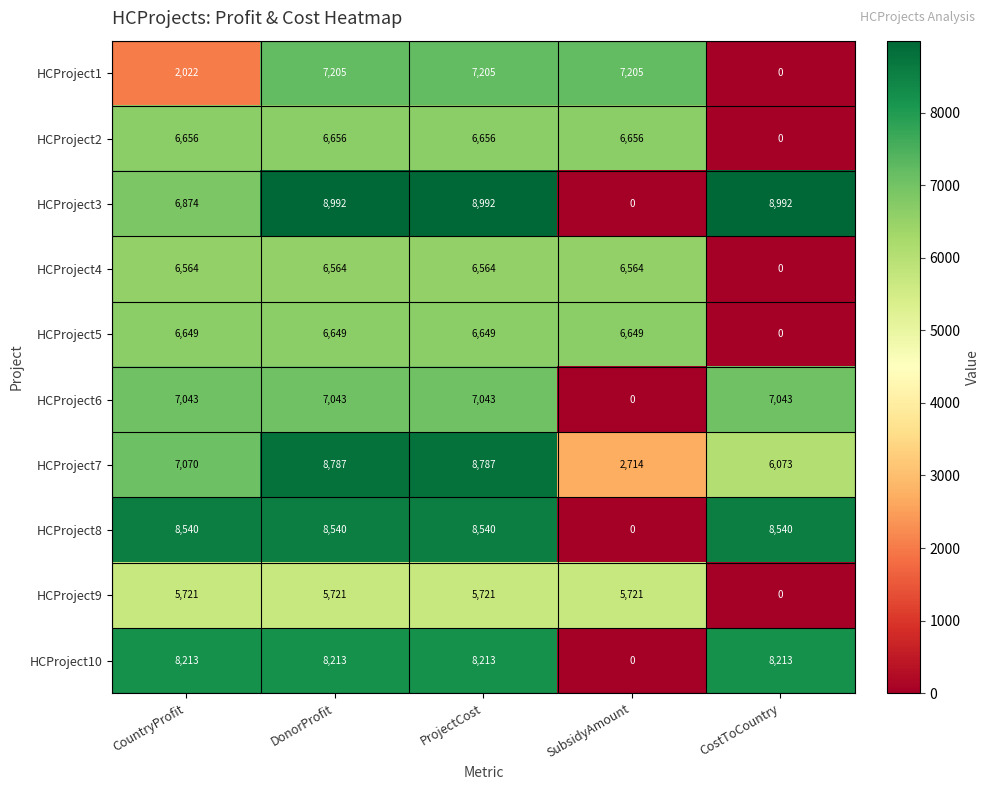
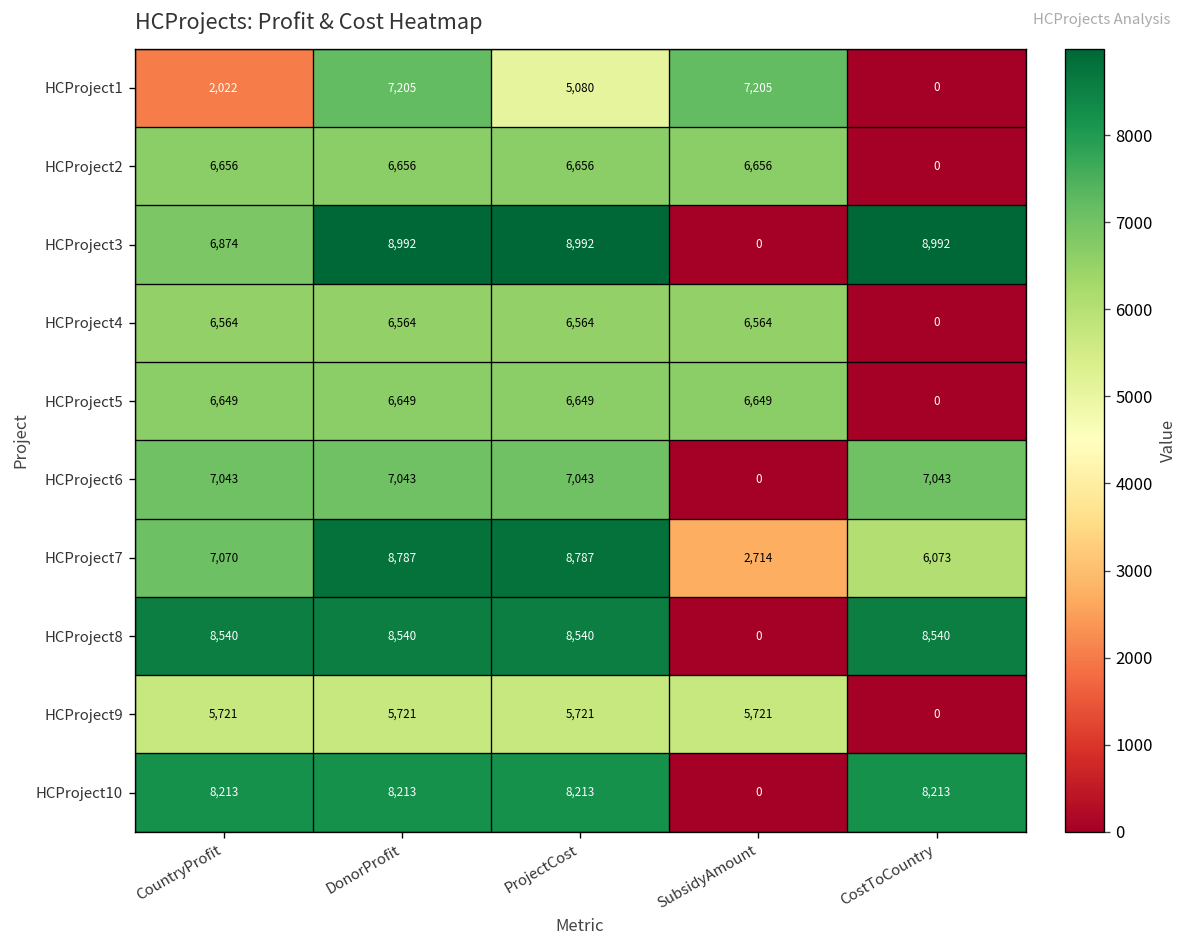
  {
    "HCProject1": {
      "CountryProfit": "2,022",
      "DonorProfit": "7,205",
-     "ProjectCost": "7,205",
+     "ProjectCost": "5,080",
      "SubsidyAmount": "7,205",
      "CostToCountry": "0"
    },
    "HCProject2": {
      "CountryProfit": "6,656",
      "DonorProfit": "6,656",
      "ProjectCost": "6,656",
      "SubsidyAmount": "6,656",
      "CostToCountry": "0"
    },
    "HCProject3": {
      "CountryProfit": "6,874",
      "DonorProfit": "8,992",
      "ProjectCost": "8,992",
      "SubsidyAmount": "0",
      "CostToCountry": "8,992"
    },
    "HCProject4": {
      "CountryProfit": "6,564",
      "DonorProfit": "6,564",
      "ProjectCost": "6,564",
      "SubsidyAmount": "6,564",
      "CostToCountry": "0"
    },
    "HCProject5": {
      "CountryProfit": "6,649",
      "DonorProfit": "6,649",
      "ProjectCost": "6,649",
      "SubsidyAmount": "6,649",
      "CostToCountry": "0"
    },
    "HCProject6": {
      "CountryProfit": "7,043",
      "DonorProfit": "7,043",
      "ProjectCost": "7,043",
      "SubsidyAmount": "0",
      "CostToCountry": "7,043"
    },
    "HCProject7": {
      "CountryProfit": "7,070",
      "DonorProfit": "8,787",
      "ProjectCost": "8,787",
      "SubsidyAmount": "2,714",
      "CostToCountry": "6,073"
    },
    "HCProject8": {
      "CountryProfit": "8,540",
      "DonorProfit": "8,540",
      "ProjectCost": "8,540",
      "SubsidyAmount": "0",
      "CostToCountry": "8,540"
    },
    "HCProject9": {
      "CountryProfit": "5,721",
      "DonorProfit": "5,721",
      "ProjectCost": "5,721",
      "SubsidyAmount": "5,721",
      "CostToCountry": "0"
    },
    "HCProject10": {
      "CountryProfit": "8,213",
      "DonorProfit": "8,213",
      "ProjectCost": "8,213",
      "SubsidyAmount": "0",
      "CostToCountry": "8,213"
    }
  }
